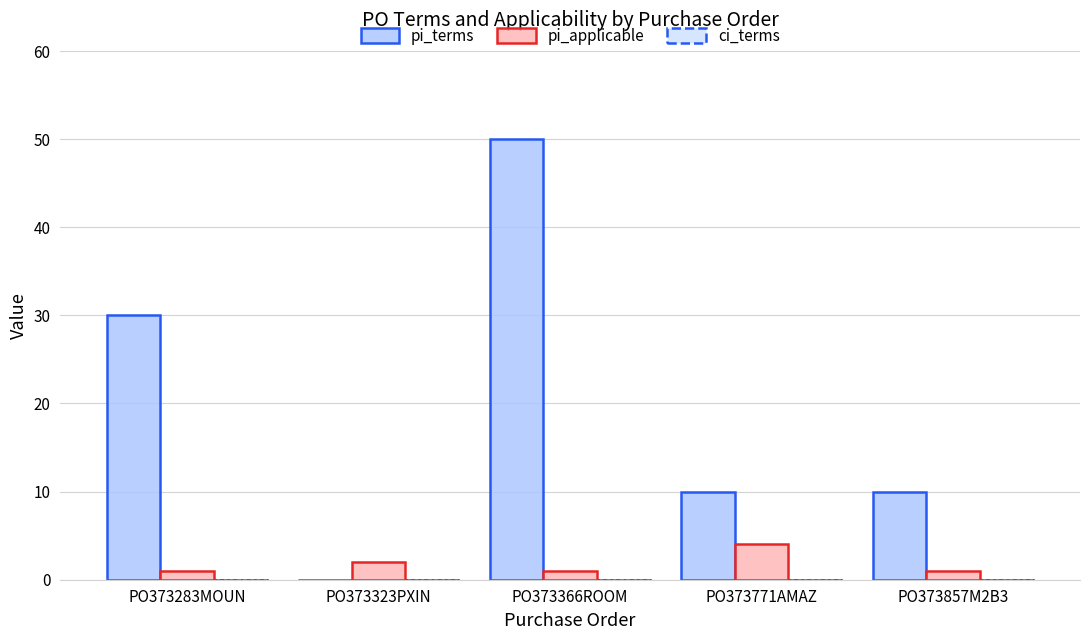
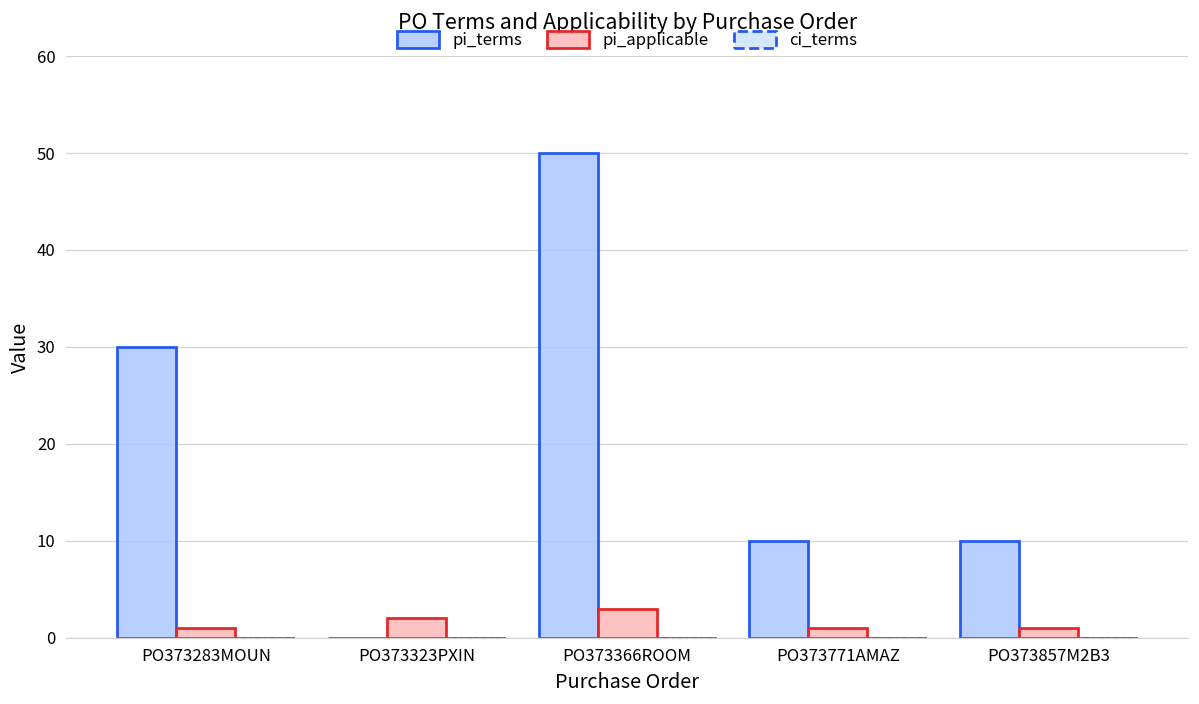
  {
    "pi_applicable": {
      "PO373283MOUN": 1,
      "PO373323PXIN": 2,
-     "PO373366ROOM": 1,
-     "PO373771AMAZ": 4,
+     "PO373366ROOM": 3,
+     "PO373771AMAZ": 1,
      "PO373857M2B3": 1
    }
  }
